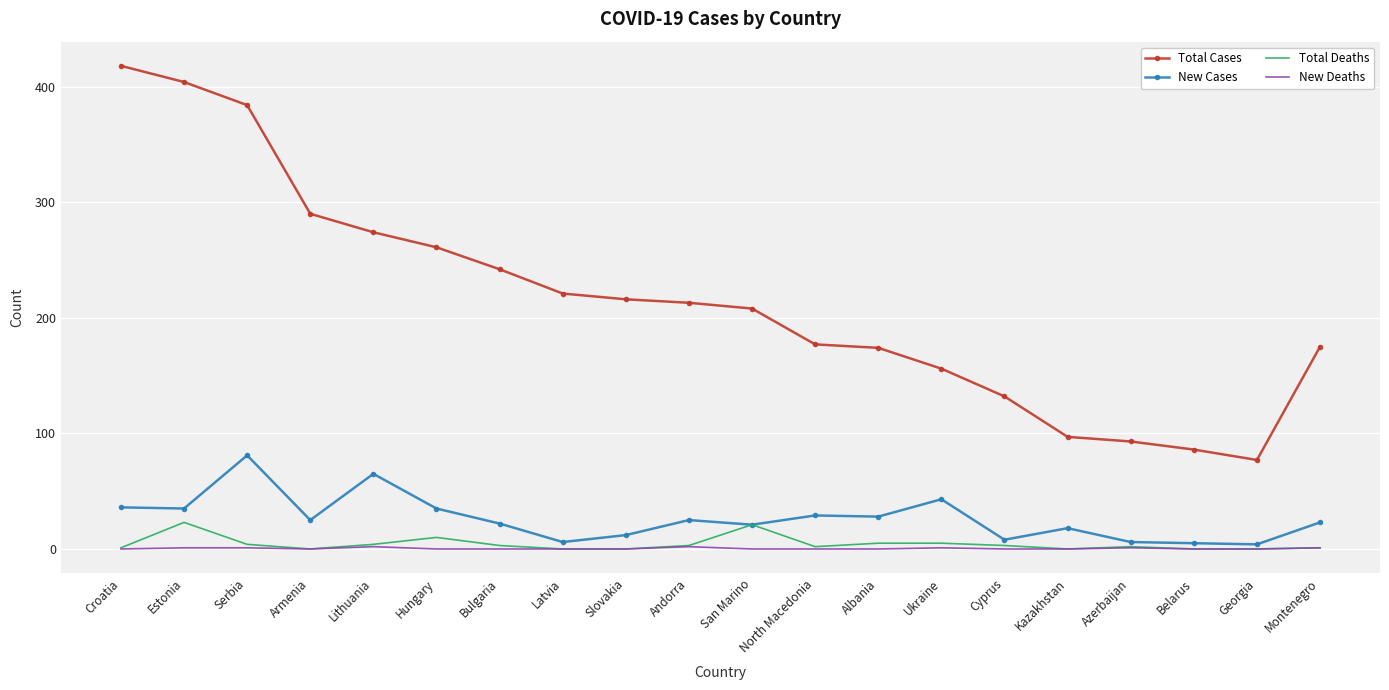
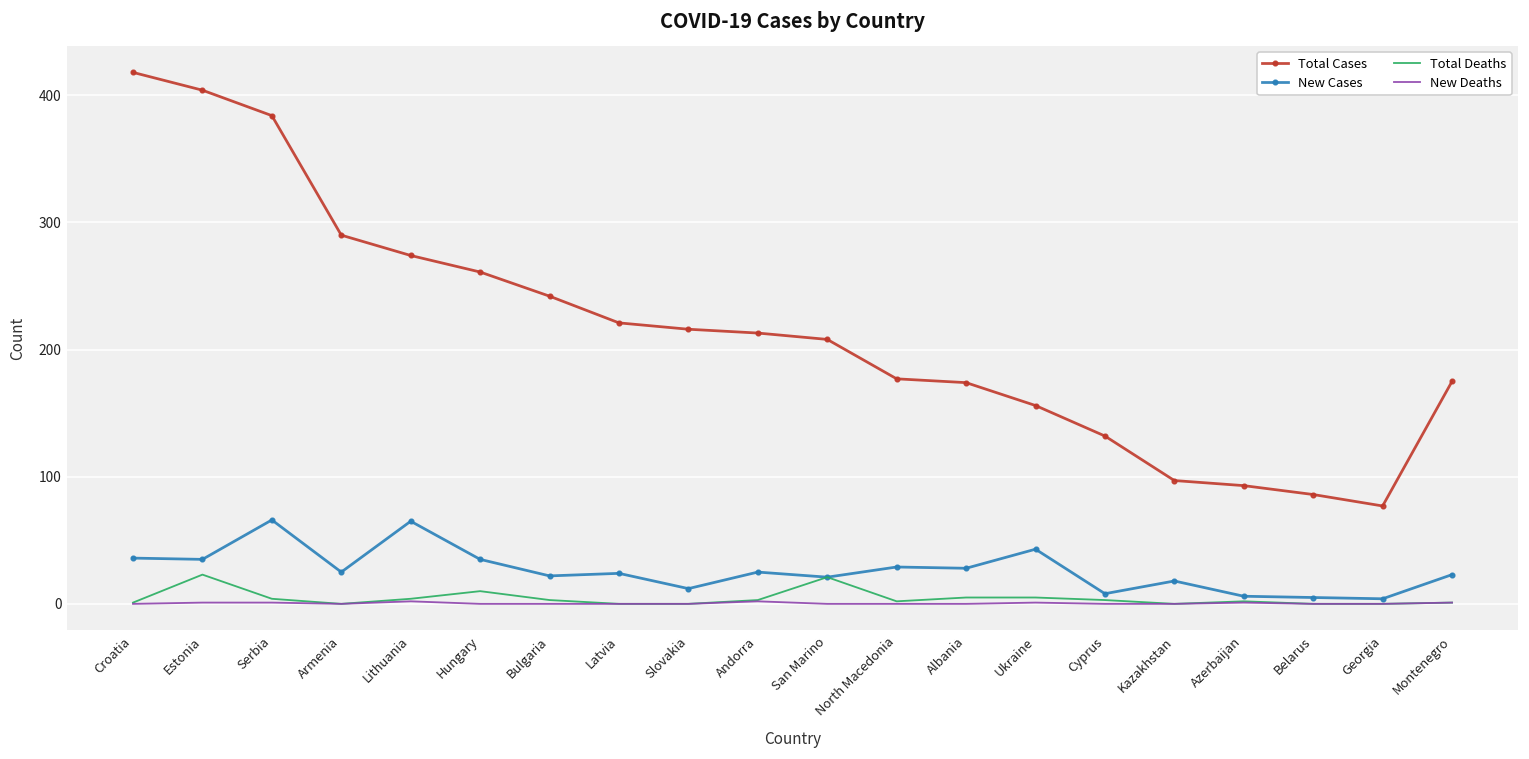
  {
    "Total Cases": {
      "Croatia": 418,
      "Estonia": 404,
      "Serbia": 384,
      "Armenia": 290,
      "Lithuania": 274,
      "Hungary": 261,
      "Bulgaria": 242,
      "Latvia": 221,
      "Slovakia": 216,
      "Andorra": 213,
      "San Marino": 208,
      "North Macedonia": 177,
      "Albania": 174,
      "Ukraine": 156,
      "Cyprus": 132,
      "Kazakhstan": 97,
      "Azerbaijan": 93,
      "Belarus": 86,
      "Georgia": 77,
      "Montenegro": 175
    },
    "New Cases": {
      "Croatia": 36,
      "Estonia": 35,
-     "Serbia": 81,
+     "Serbia": 66,
      "Armenia": 25,
      "Lithuania": 65,
      "Hungary": 35,
      "Bulgaria": 22,
-     "Latvia": 6,
+     "Latvia": 24,
      "Slovakia": 12,
      "Andorra": 25,
      "North Macedonia": 29,
      "Albania": 28,
      "Ukraine": 43,
      "Cyprus": 8,
      "Kazakhstan": 18,
      "Azerbaijan": 6,
      "Belarus": 5,
      "Georgia": 4,
      "Montenegro": 23
    },
    "Total Deaths": {
      "Estonia": 23,
      "Serbia": 4,
      "Hungary": 10,
      "Bulgaria": 3,
      "Albania": 5,
      "Ukraine": 5,
      "Cyprus": 3
    },
    "New Deaths": {
      "Estonia": 1,
      "Serbia": 1,
      "Hungary": 0,
      "Bulgaria": 0,
      "San Marino": 0,
      "Albania": 0,
      "Ukraine": 1,
      "Cyprus": 0
    }
  }
